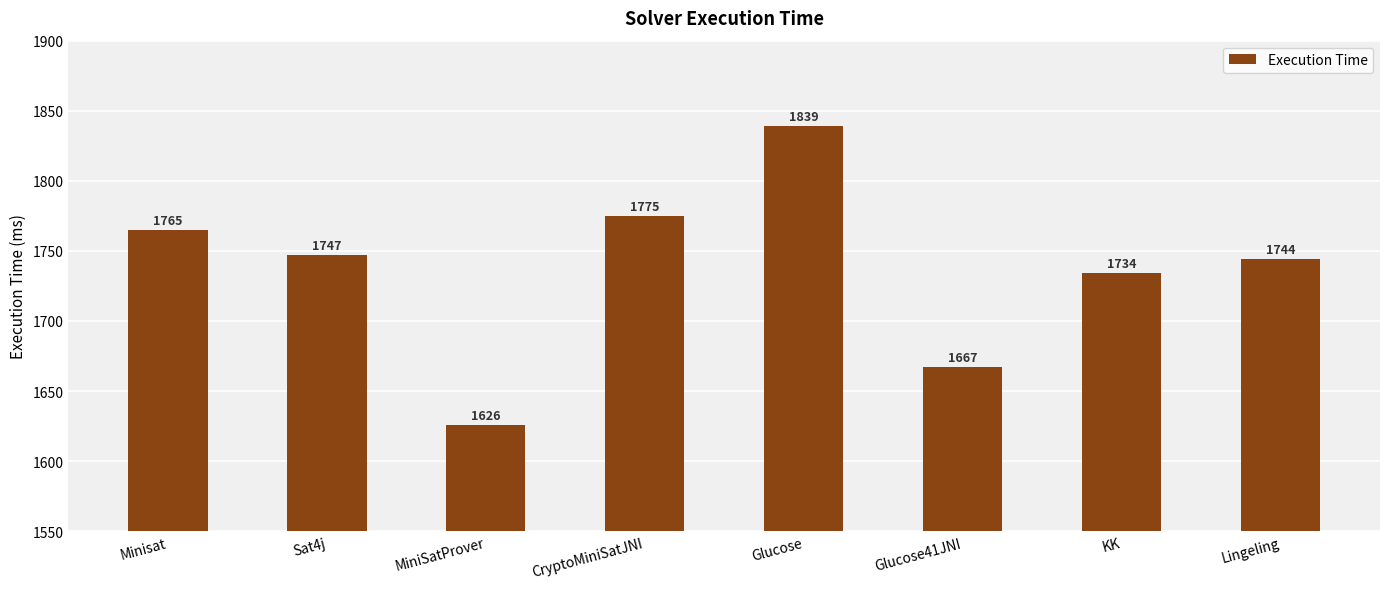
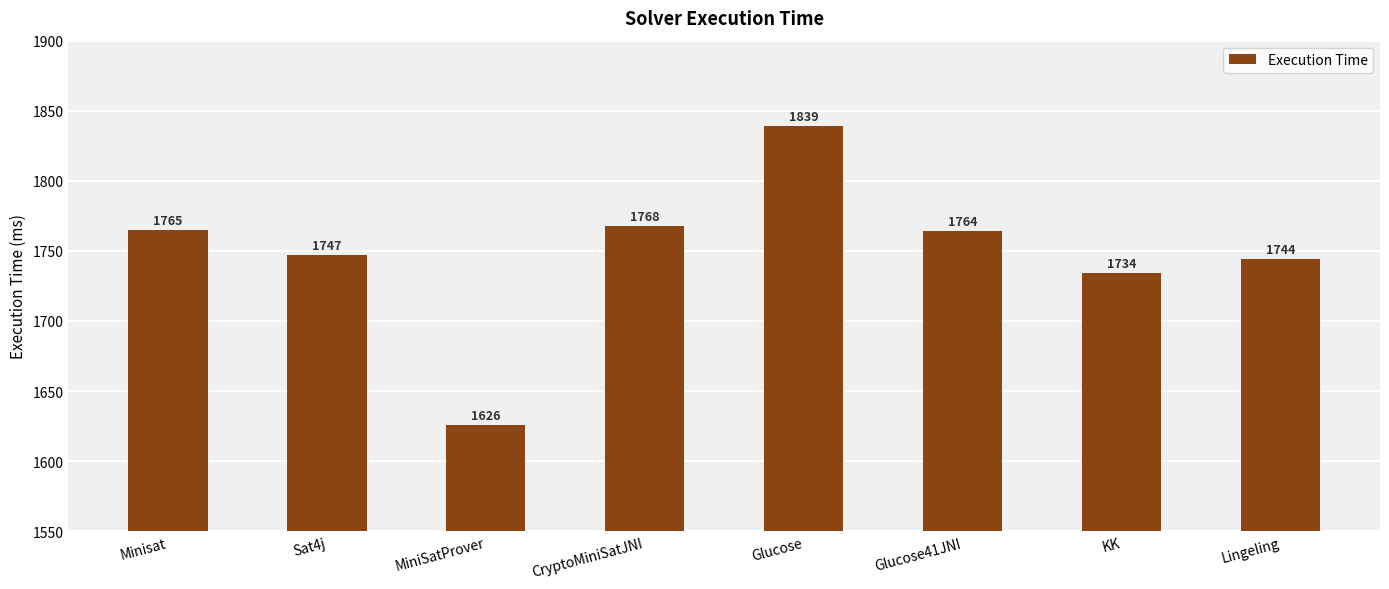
  {
    "Minisat": 1765,
    "Sat4j": 1747,
    "MiniSatProver": 1626,
-   "CryptoMiniSatJNI": 1775,
+   "CryptoMiniSatJNI": 1768,
    "Glucose": 1839,
-   "Glucose41JNI": 1667,
+   "Glucose41JNI": 1764,
    "KK": 1734,
    "Lingeling": 1744
  }
